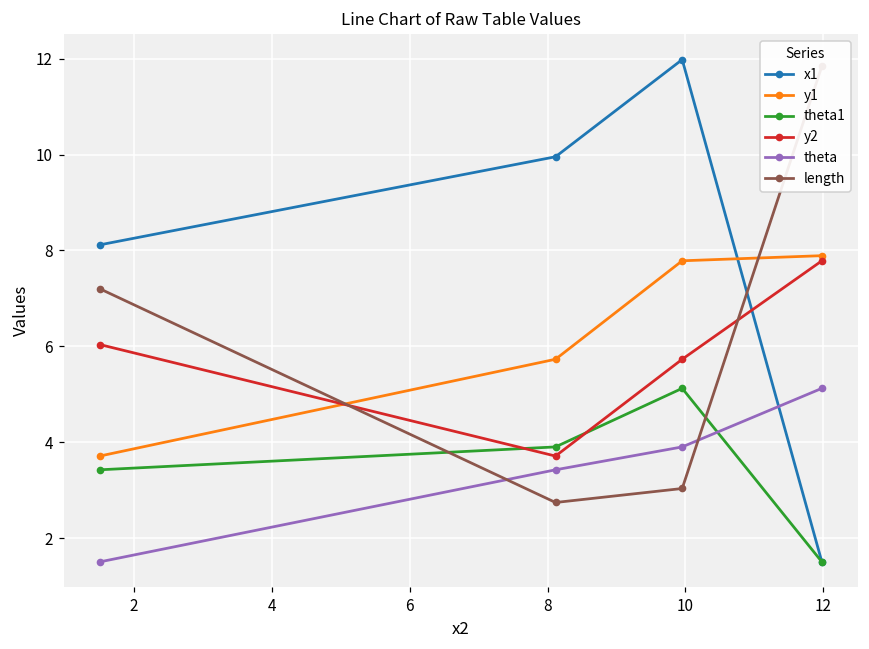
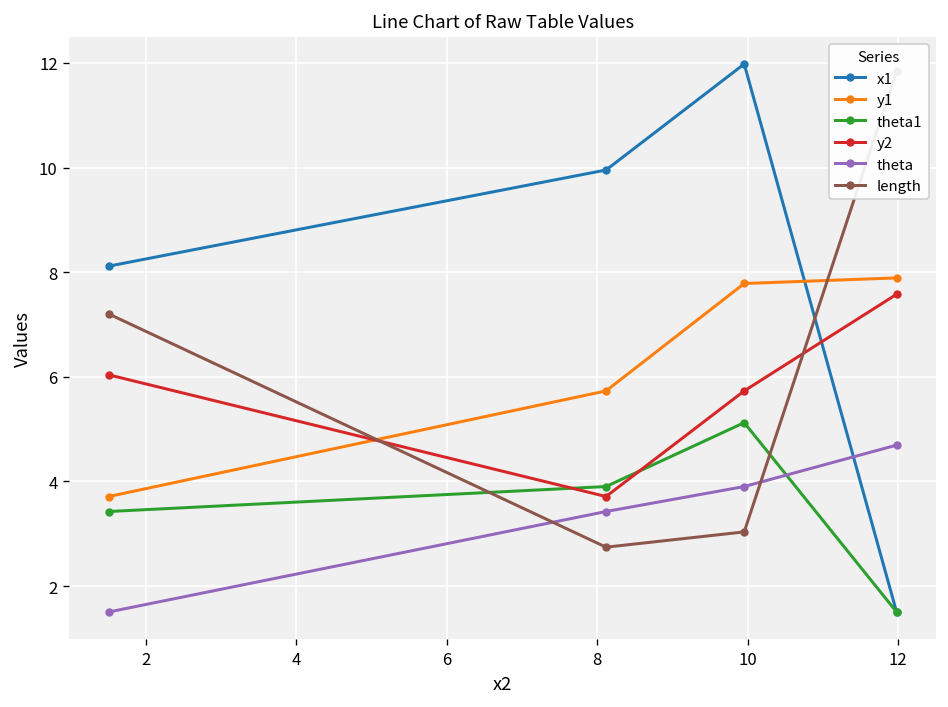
  {
    "y1": {
      "12": 7.9
    },
    "y2": {
-     "12": 7.8
+     "12": 7.6
    },
    "theta": {
-     "12": 5.1
+     "12": 4.7
    }
  }
